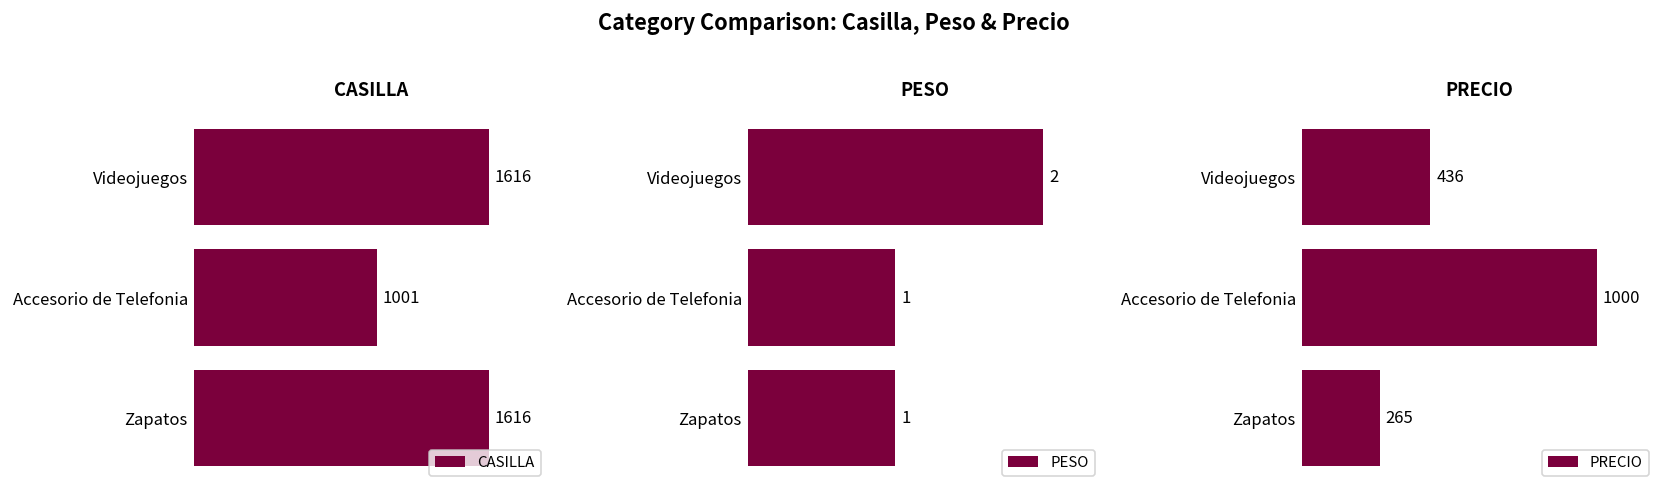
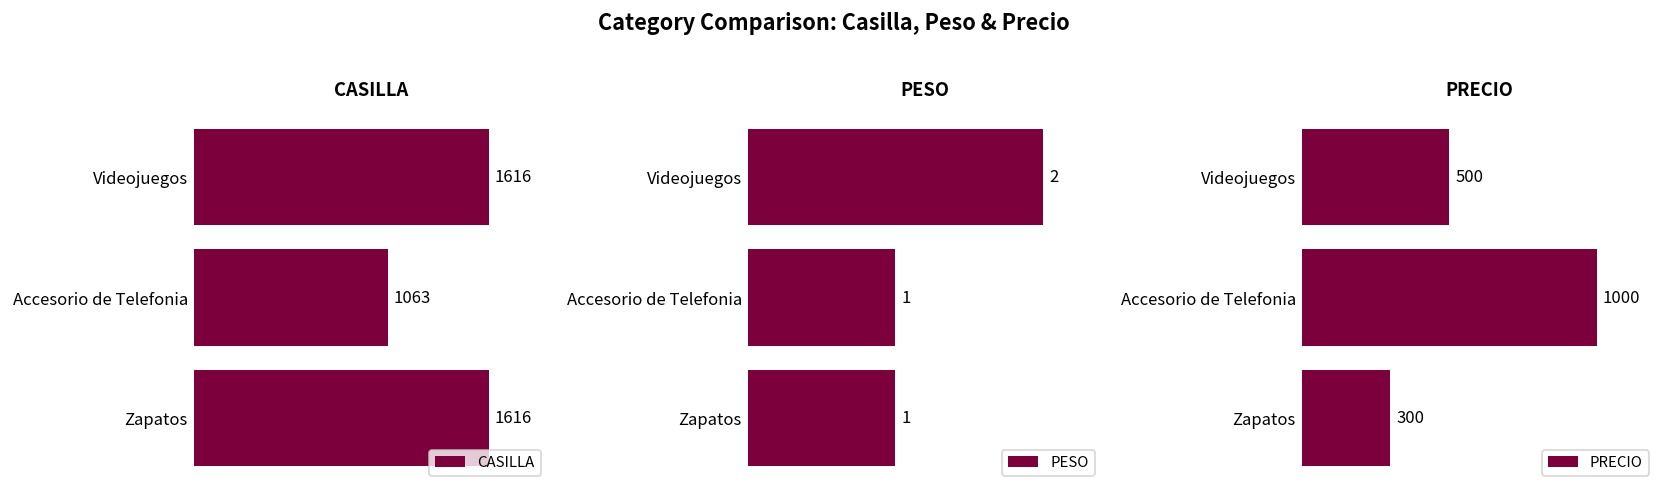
  {
    "CASILLA": {
      "Videojuegos": 1616,
-     "Accesorio de Telefonia": 1001,
+     "Accesorio de Telefonia": 1063,
      "Zapatos": 1616
    },
    "PESO": {
      "Videojuegos": 2,
      "Accesorio de Telefonia": 1,
      "Zapatos": 1
    },
    "PRECIO": {
-     "Videojuegos": 436,
+     "Videojuegos": 500,
      "Accesorio de Telefonia": 1000,
-     "Zapatos": 265
+     "Zapatos": 300
    }
  }
